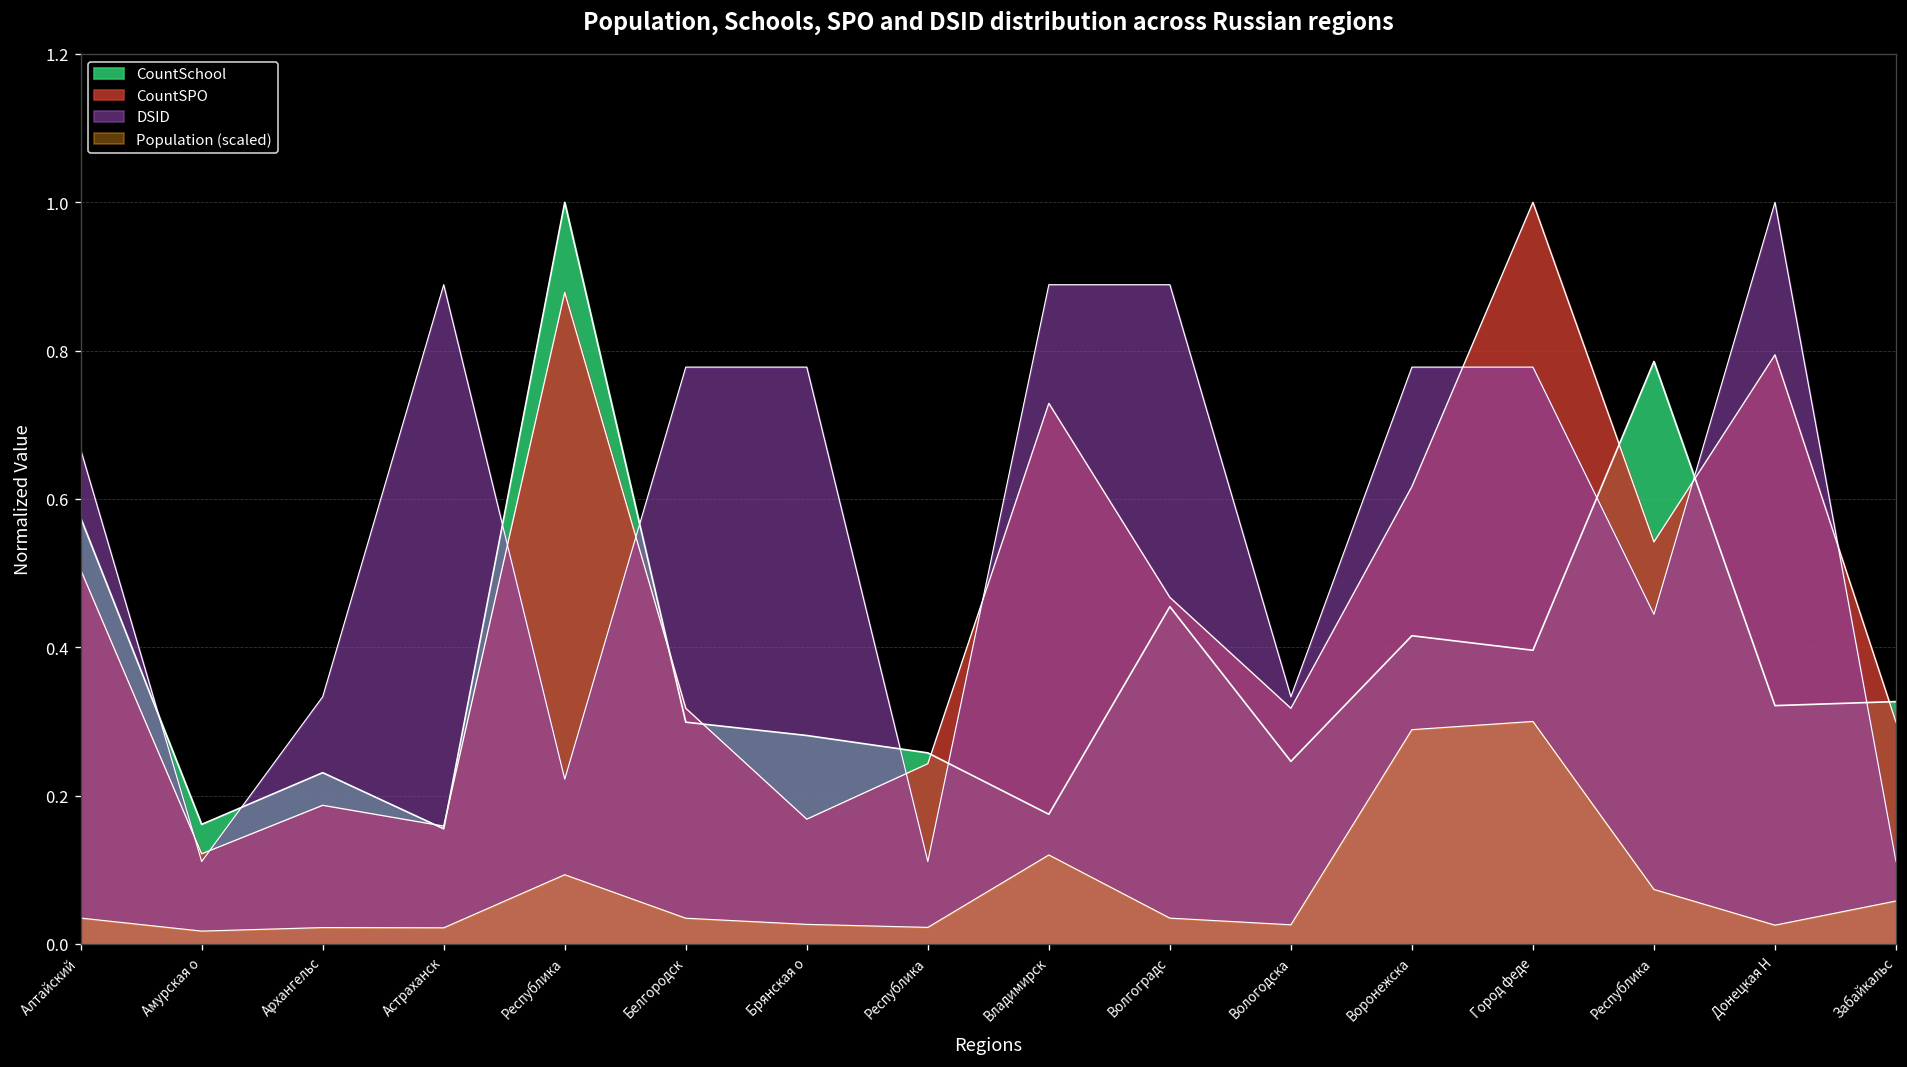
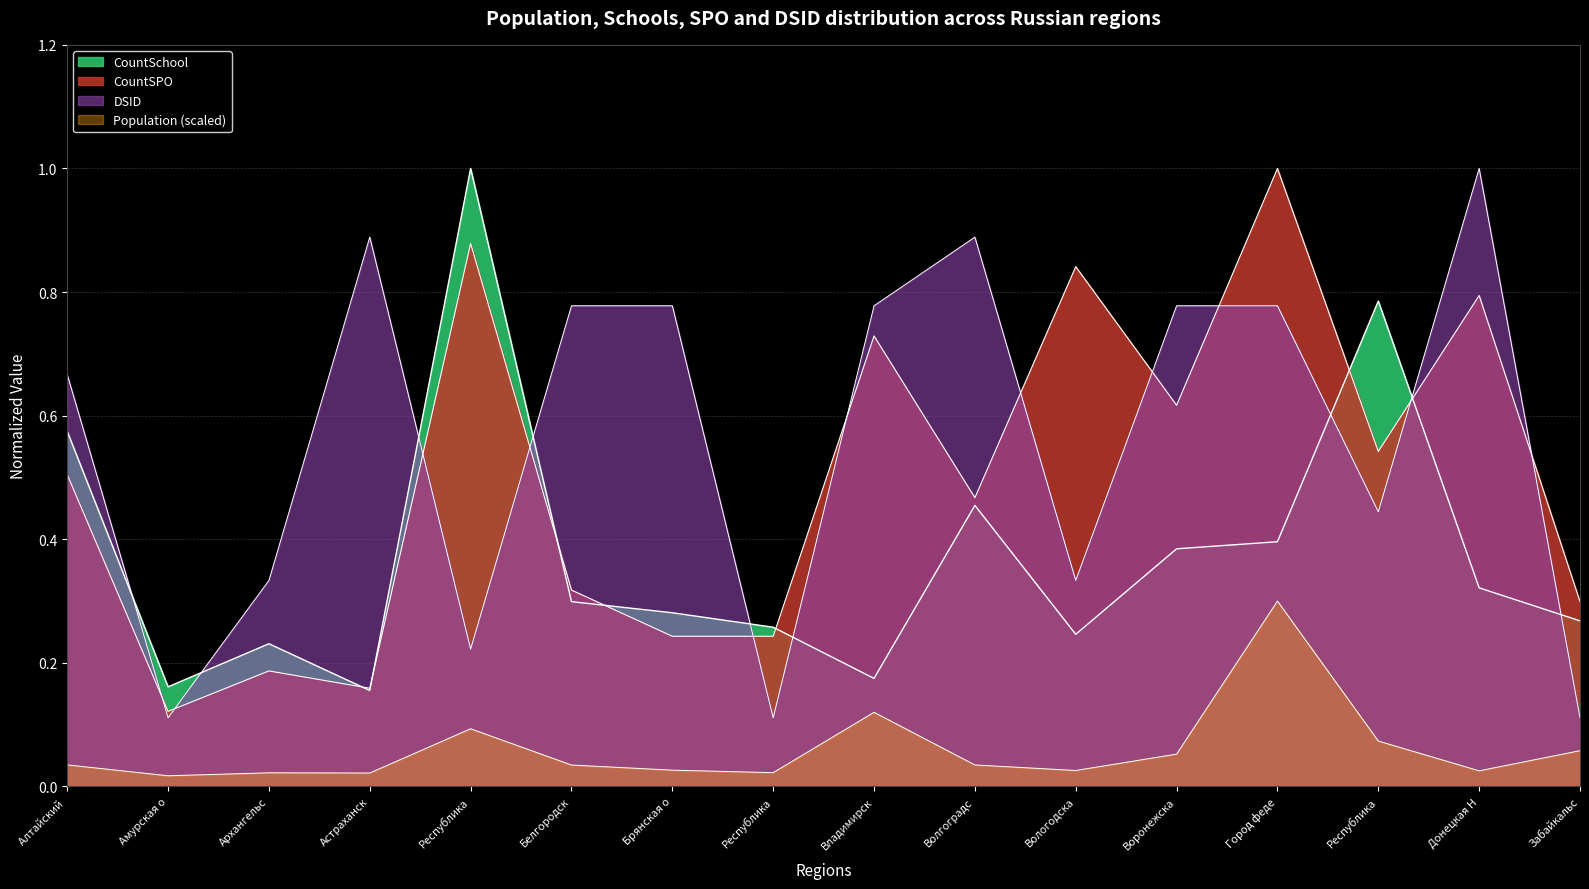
  {
    "CountSchool": {
      "Алтайский": 0.57,
      "Амурская о": 0.16,
      "Архангельс": 0.23,
      "Белгородск": 0.30,
      "Брянская о": 0.28,
      "Владимирск": 0.17,
      "Волгоградс": 0.45,
      "Вологодска": 0.25,
-     "Воронежска": 0.42,
+     "Воронежска": 0.38,
      "Город феде": 0.40,
      "Донецкая Н": 0.32,
-     "Забайкальс": 0.33
+     "Забайкальс": 0.27
    },
    "CountSPO": {
      "Алтайский": 0.50,
      "Амурская о": 0.12,
      "Архангельс": 0.19,
      "Белгородск": 0.32,
-     "Брянская о": 0.17,
+     "Брянская о": 0.24,
      "Владимирск": 0.73,
      "Волгоградс": 0.47,
-     "Вологодска": 0.32,
+     "Вологодска": 0.84,
      "Воронежска": 0.62,
      "Город феде": 1.00,
      "Донецкая Н": 0.79,
      "Забайкальс": 0.30
    },
    "DSID": {
      "Алтайский": 0.67,
      "Амурская о": 0.11,
      "Архангельс": 0.33,
      "Астраханск": 0.89,
      "Белгородск": 0.78,
      "Брянская о": 0.78,
-     "Владимирск": 0.89,
+     "Владимирск": 0.78,
      "Волгоградс": 0.89,
      "Вологодска": 0.33,
      "Воронежска": 0.78,
      "Город феде": 0.78,
      "Донецкая Н": 1.00,
      "Забайкальс": 0.11
    },
    "Population (scaled)": {
      "Алтайский": 0.03,
      "Амурская о": 0.02,
      "Архангельс": 0.02,
      "Астраханск": 0.02,
      "Белгородск": 0.03,
      "Брянская о": 0.03,
      "Владимирск": 0.12,
      "Волгоградс": 0.03,
      "Вологодска": 0.03,
-     "Воронежска": 0.29,
+     "Воронежска": 0.05,
      "Город феде": 0.30,
      "Донецкая Н": 0.03,
      "Забайкальс": 0.06
    }
  }
